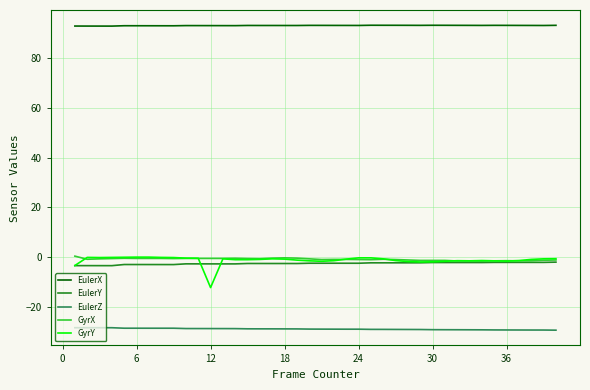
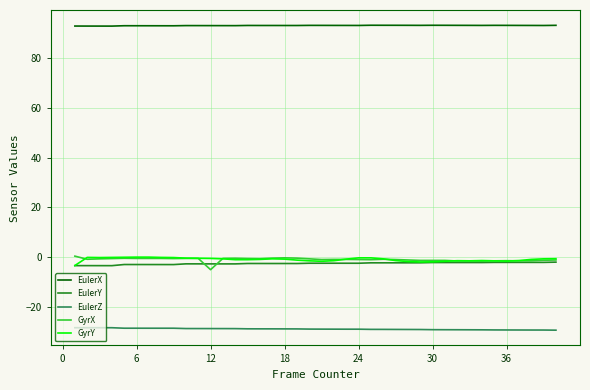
  {
    "EulerX": {
      "6": 93,
      "12": 93,
      "18": 93,
      "24": 93,
      "30": 93,
      "36": 93
    },
    "GyrX": {
-     "12": -1
+     "12": -5
    },
    "GyrY": {
-     "12": -12
+     "12": -1
    }
  }
